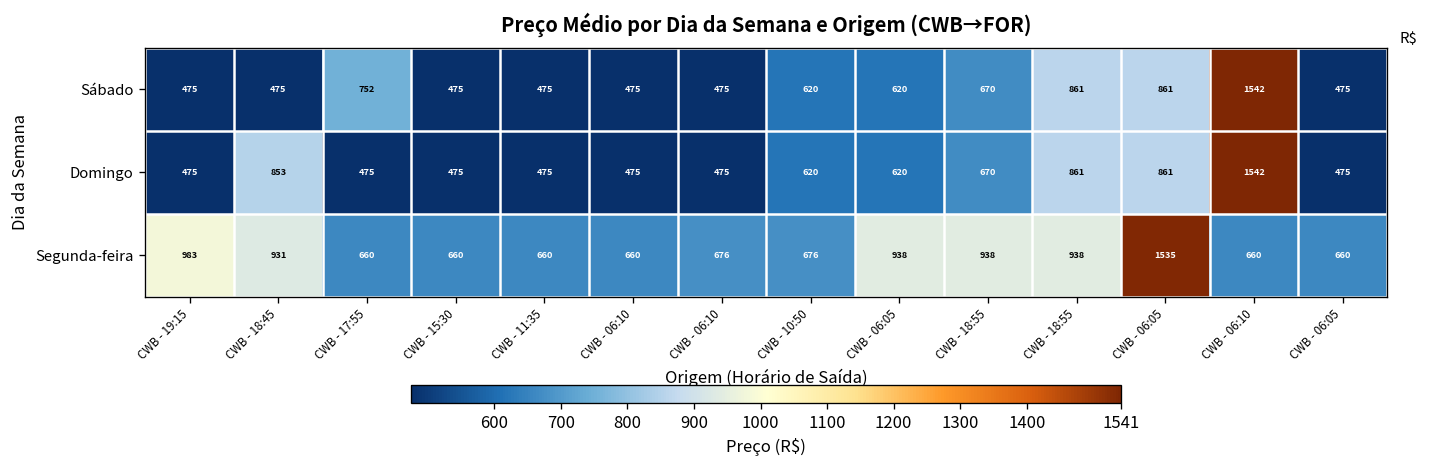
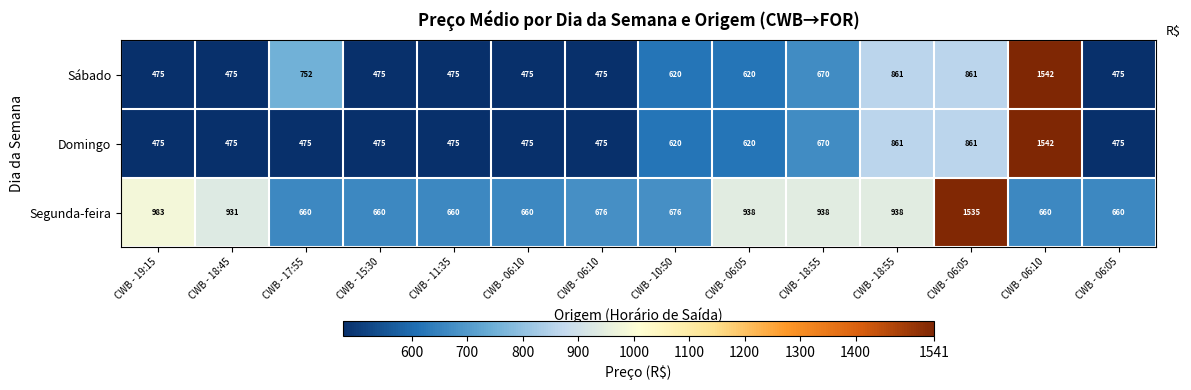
  {
    "Sábado": {
      "CWB - 19:15": 475,
      "CWB - 18:45": 475,
      "CWB - 17:55": 752,
      "CWB - 15:30": 475,
      "CWB - 11:35": 475,
      "CWB - 10:50": 620
    },
    "Domingo": {
      "CWB - 19:15": 475,
-     "CWB - 18:45": 853,
+     "CWB - 18:45": 475,
      "CWB - 17:55": 475,
      "CWB - 15:30": 475,
      "CWB - 11:35": 475,
      "CWB - 10:50": 620
    },
    "Segunda-feira": {
      "CWB - 19:15": 983,
      "CWB - 18:45": 931,
      "CWB - 17:55": 660,
      "CWB - 15:30": 660,
      "CWB - 11:35": 660,
      "CWB - 10:50": 676
    }
  }
